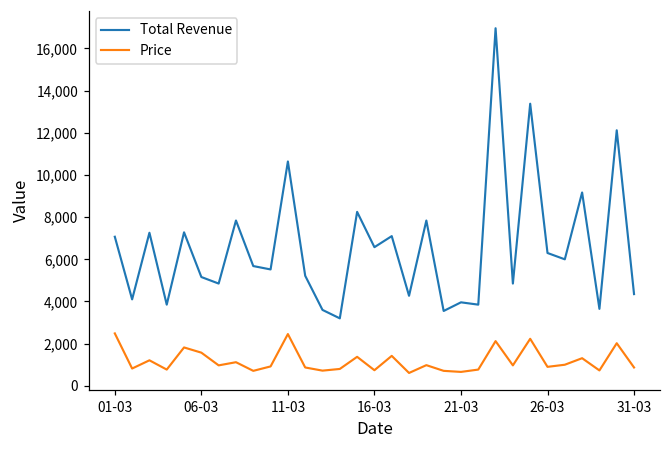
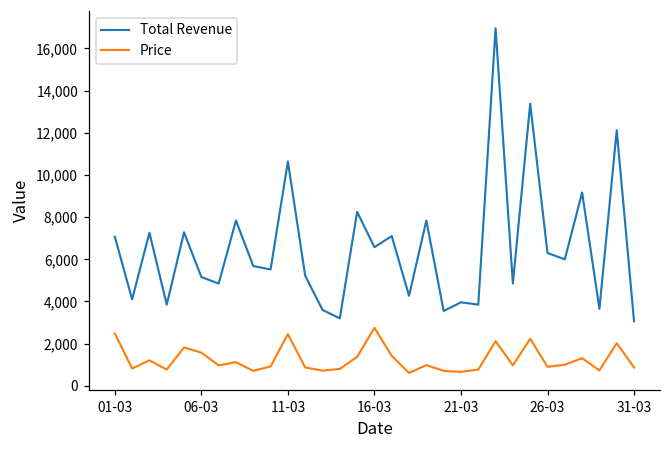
  {
    "Total Revenue": {
      "01-03": "7,100",
      "06-03": "5,200",
      "11-03": "10,600",
      "16-03": "6,600",
      "21-03": "4,000",
      "26-03": "6,300",
-     "31-03": "4,400"
+     "31-03": "3,100"
    },
    "Price": {
      "01-03": "2,500",
      "06-03": "1,600",
      "11-03": "2,500",
-     "16-03": "700",
+     "16-03": "2,700",
      "21-03": "700",
      "26-03": "900",
      "31-03": "900"
    }
  }
